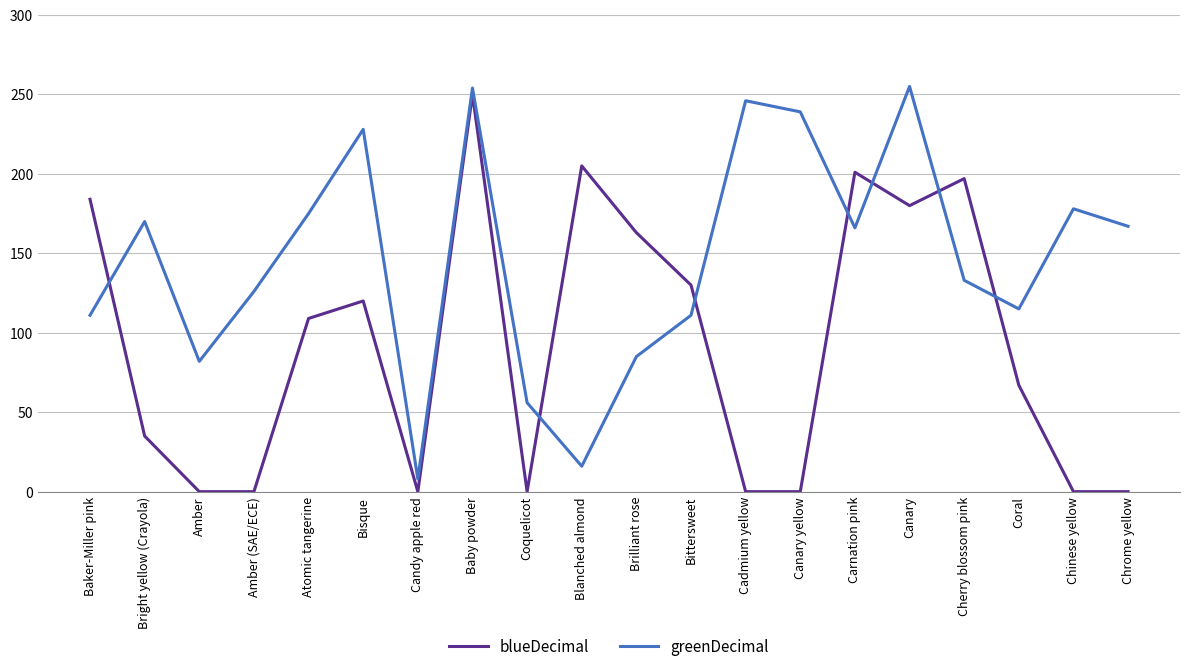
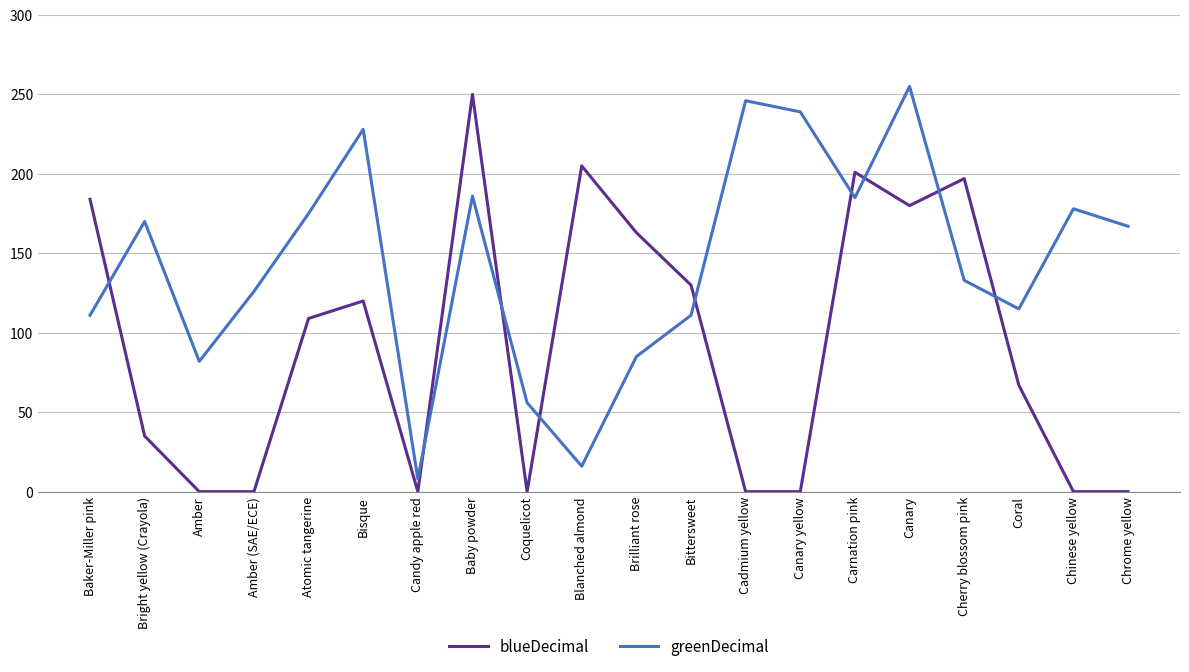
  {
    "blueDecimal": {
      "Baker-Miller pink": 184,
      "Bright yellow (Crayola)": 35,
      "Amber": 0,
      "Amber (SAE/ECE)": 0,
      "Atomic tangerine": 109,
      "Bisque": 120,
      "Candy apple red": 0,
      "Baby powder": 250,
      "Coquelicot": 0,
      "Blanched almond": 205,
      "Brilliant rose": 163,
      "Bittersweet": 130,
      "Cadmium yellow": 0,
      "Canary yellow": 0,
      "Carnation pink": 201,
      "Canary": 180,
      "Cherry blossom pink": 197,
      "Coral": 67,
      "Chinese yellow": 0,
      "Chrome yellow": 0
    },
    "greenDecimal": {
      "Baker-Miller pink": 111,
      "Bright yellow (Crayola)": 170,
      "Amber": 82,
      "Amber (SAE/ECE)": 126,
      "Atomic tangerine": 175,
      "Bisque": 228,
      "Candy apple red": 8,
-     "Baby powder": 254,
+     "Baby powder": 186,
      "Coquelicot": 56,
      "Blanched almond": 16,
      "Brilliant rose": 85,
      "Bittersweet": 111,
      "Cadmium yellow": 246,
      "Canary yellow": 239,
-     "Carnation pink": 166,
+     "Carnation pink": 185,
      "Canary": 255,
      "Cherry blossom pink": 133,
      "Coral": 115,
      "Chinese yellow": 178,
      "Chrome yellow": 167
    }
  }
